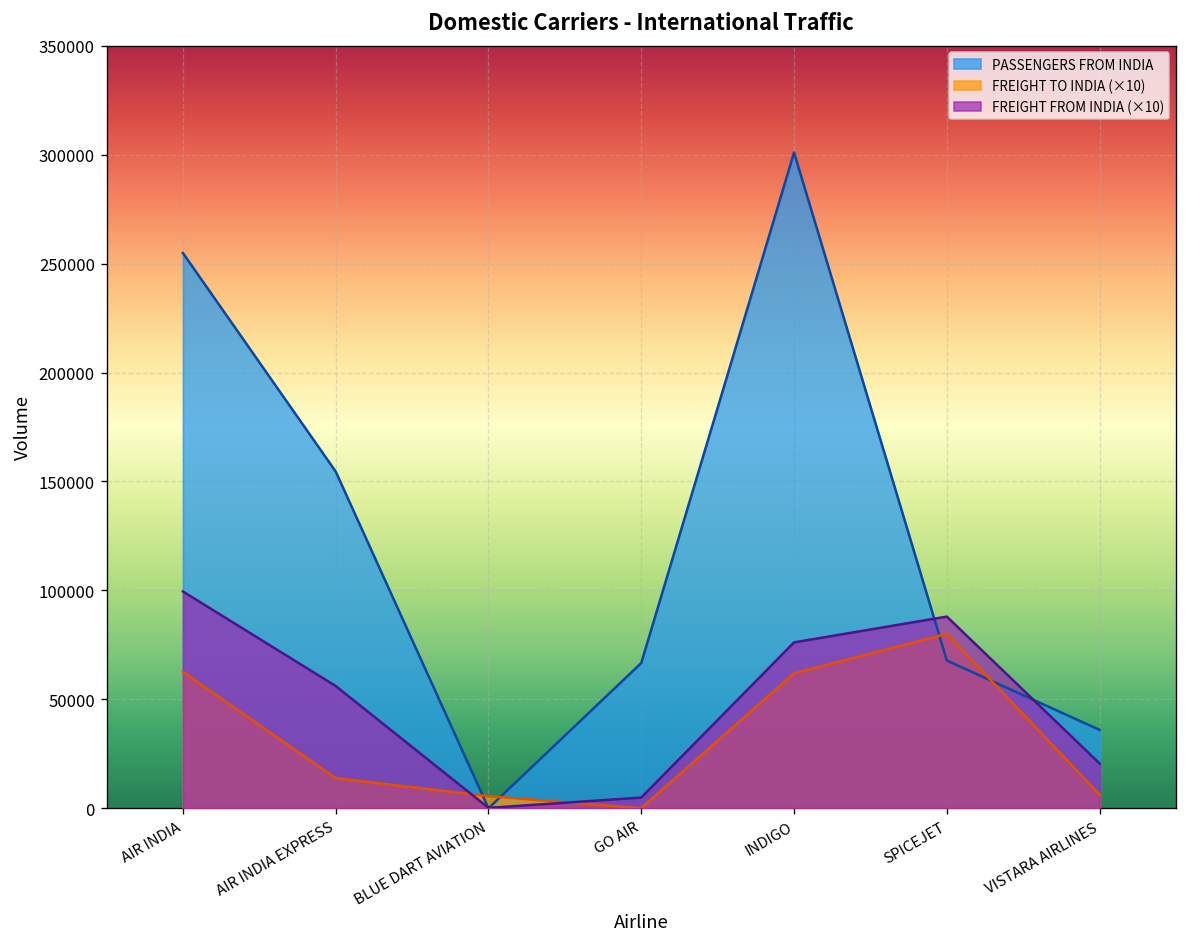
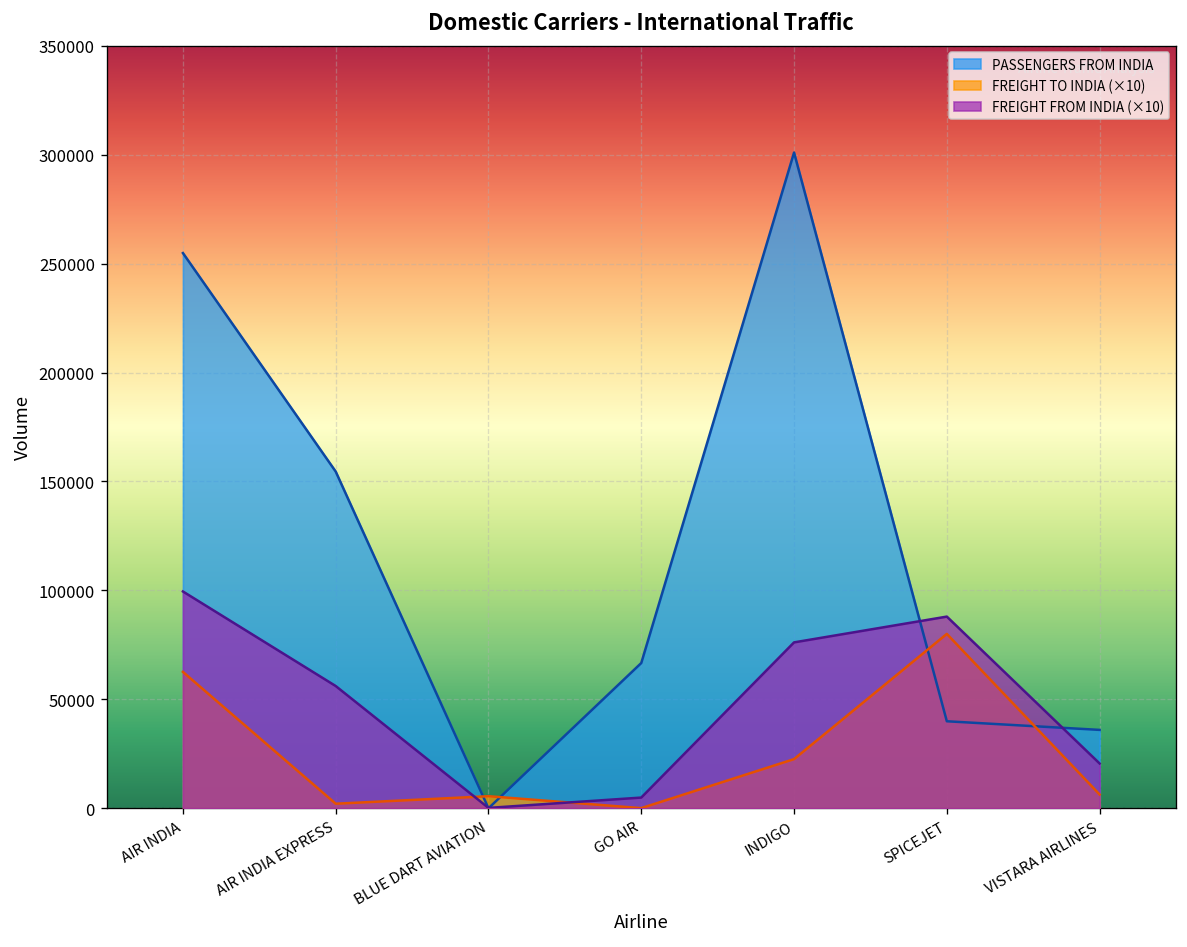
  {
    "PASSENGERS FROM INDIA": {
      "AIR INDIA": 255000,
      "AIR INDIA EXPRESS": 155000,
      "GO AIR": 67000,
      "INDIGO": 301000,
-     "SPICEJET": 68000,
+     "SPICEJET": 40000,
      "VISTARA AIRLINES": 36000
    },
    "FREIGHT TO INDIA (×10)": {
      "AIR INDIA": 63000,
-     "AIR INDIA EXPRESS": 14000,
+     "AIR INDIA EXPRESS": 2000,
      "BLUE DART AVIATION": 6000,
      "GO AIR": 0,
-     "INDIGO": 62000,
+     "INDIGO": 23000,
      "SPICEJET": 80000,
      "VISTARA AIRLINES": 6000
    },
    "FREIGHT FROM INDIA (×10)": {
      "AIR INDIA": 100000,
      "AIR INDIA EXPRESS": 56000,
      "GO AIR": 5000,
      "INDIGO": 76000,
      "SPICEJET": 88000,
      "VISTARA AIRLINES": 21000
    }
  }
